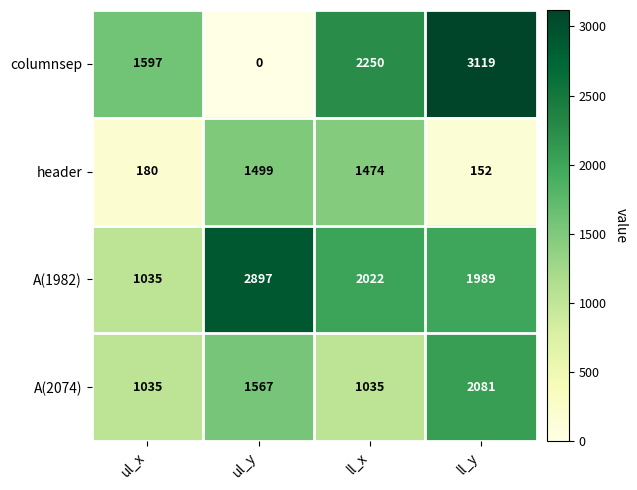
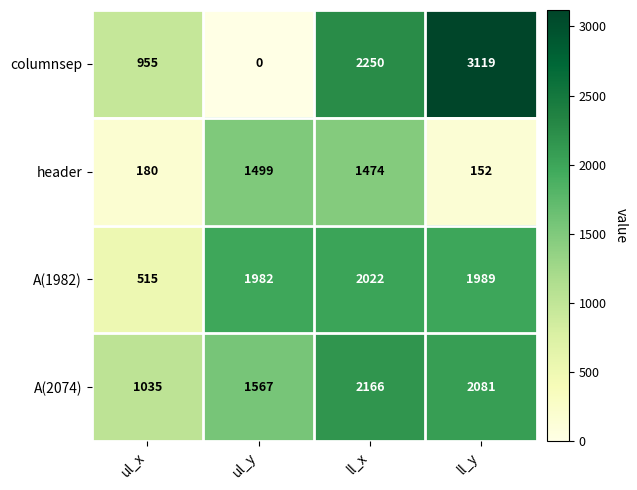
  {
    "columnsep": {
-     "ul_x": 1597,
+     "ul_x": 955,
      "ul_y": 0,
      "ll_x": 2250,
      "ll_y": 3119
    },
    "header": {
      "ul_x": 180,
      "ul_y": 1499,
      "ll_x": 1474,
      "ll_y": 152
    },
    "A(1982)": {
-     "ul_x": 1035,
-     "ul_y": 2897,
+     "ul_x": 515,
+     "ul_y": 1982,
      "ll_x": 2022,
      "ll_y": 1989
    },
    "A(2074)": {
      "ul_x": 1035,
      "ul_y": 1567,
-     "ll_x": 1035,
+     "ll_x": 2166,
      "ll_y": 2081
    }
  }
